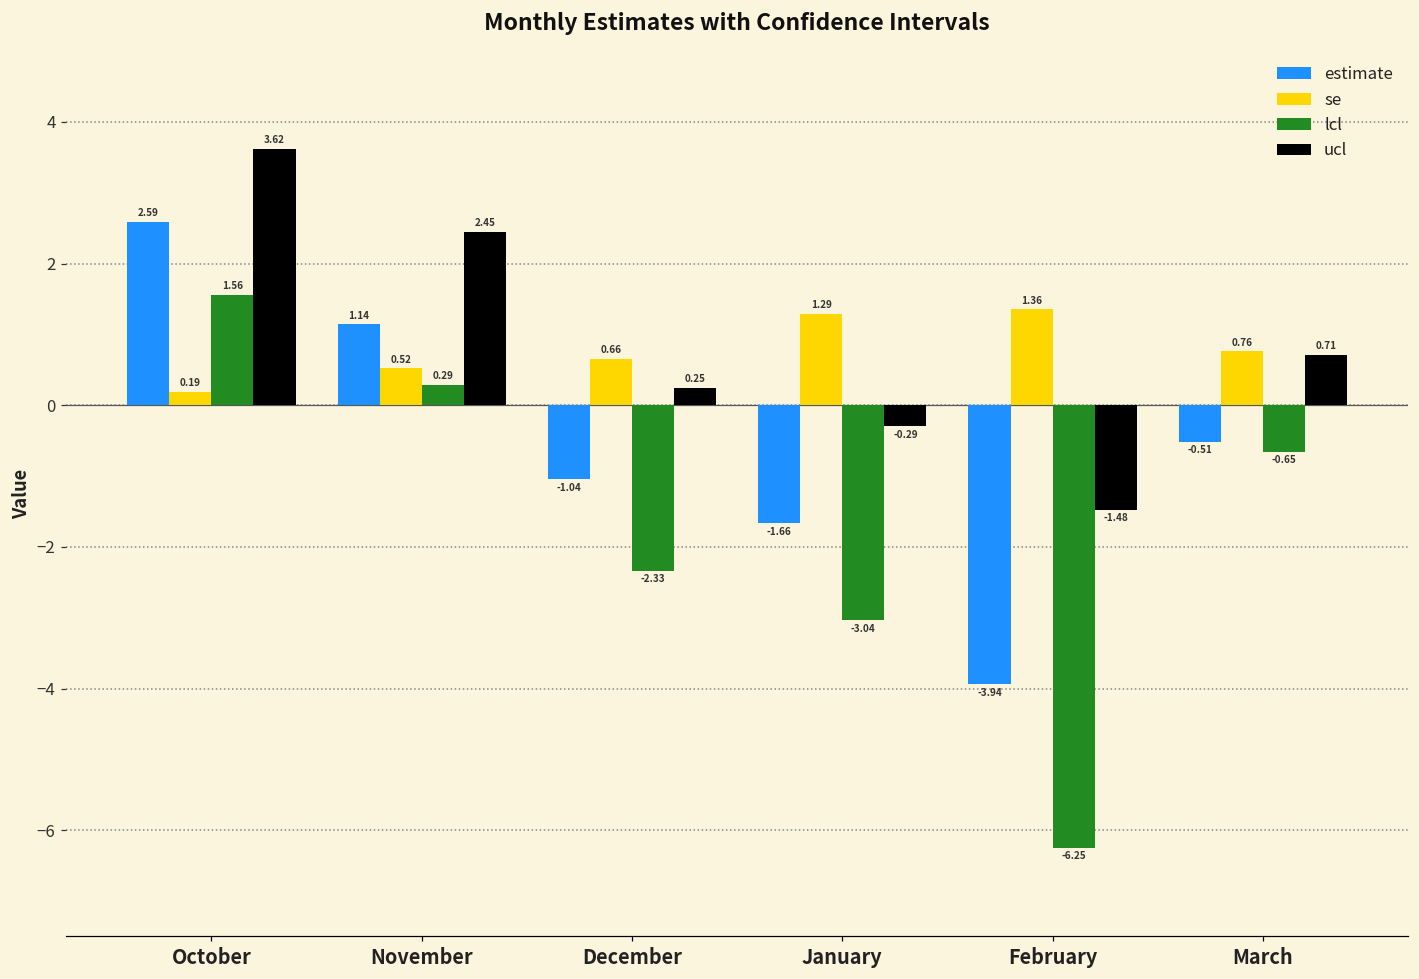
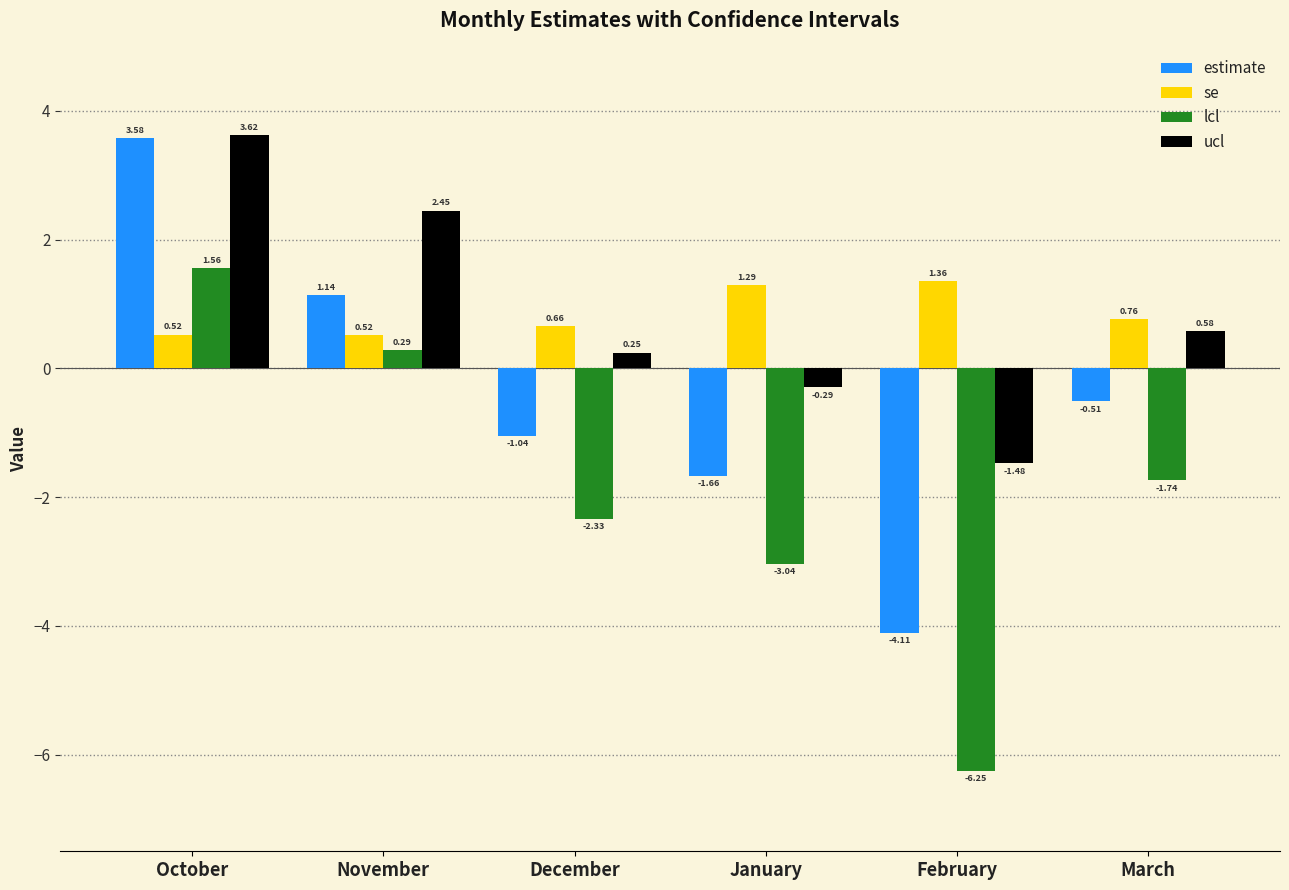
  {
    "estimate": {
-     "October": 2.59,
+     "October": 3.58,
      "November": 1.14,
      "December": -1.04,
      "January": -1.66,
-     "February": -3.94,
+     "February": -4.11,
      "March": -0.51
    },
    "se": {
-     "October": 0.19,
+     "October": 0.52,
      "November": 0.52,
      "December": 0.66,
      "January": 1.29,
      "February": 1.36,
      "March": 0.76
    },
    "lcl": {
      "October": 1.56,
      "November": 0.29,
      "December": -2.33,
      "January": -3.04,
      "February": -6.25,
-     "March": -0.65
+     "March": -1.74
    },
    "ucl": {
      "October": 3.62,
      "November": 2.45,
      "December": 0.25,
      "January": -0.29,
      "February": -1.48,
-     "March": 0.71
+     "March": 0.58
    }
  }
